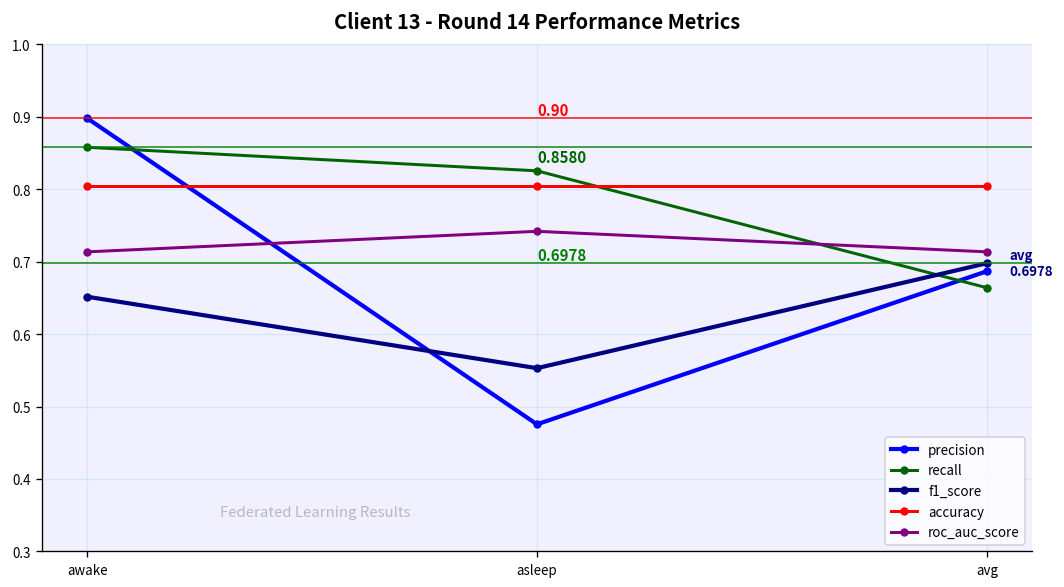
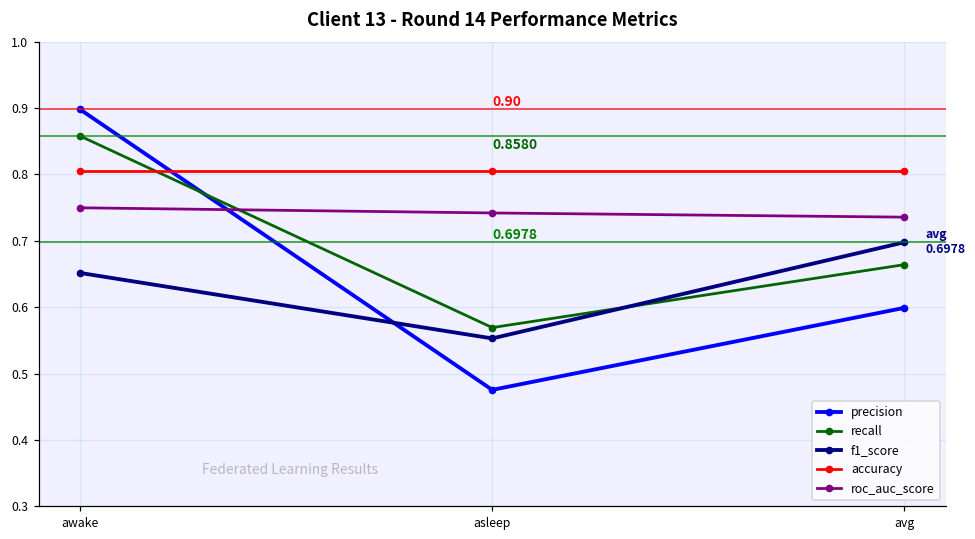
  {
    "precision": {
      "awake": 0.90,
      "asleep": 0.48,
-     "avg": 0.69
+     "avg": 0.60
    },
    "recall": {
      "awake": 0.86,
-     "asleep": 0.83,
+     "asleep": 0.57,
      "avg": 0.66
    },
    "f1_score": {
      "avg": 0.6978
    },
    "accuracy": {
      "awake": 0.80,
      "avg": 0.80
    },
    "roc_auc_score": {
-     "awake": 0.71,
-     "avg": 0.71
+     "awake": 0.75,
+     "avg": 0.74
    }
  }
